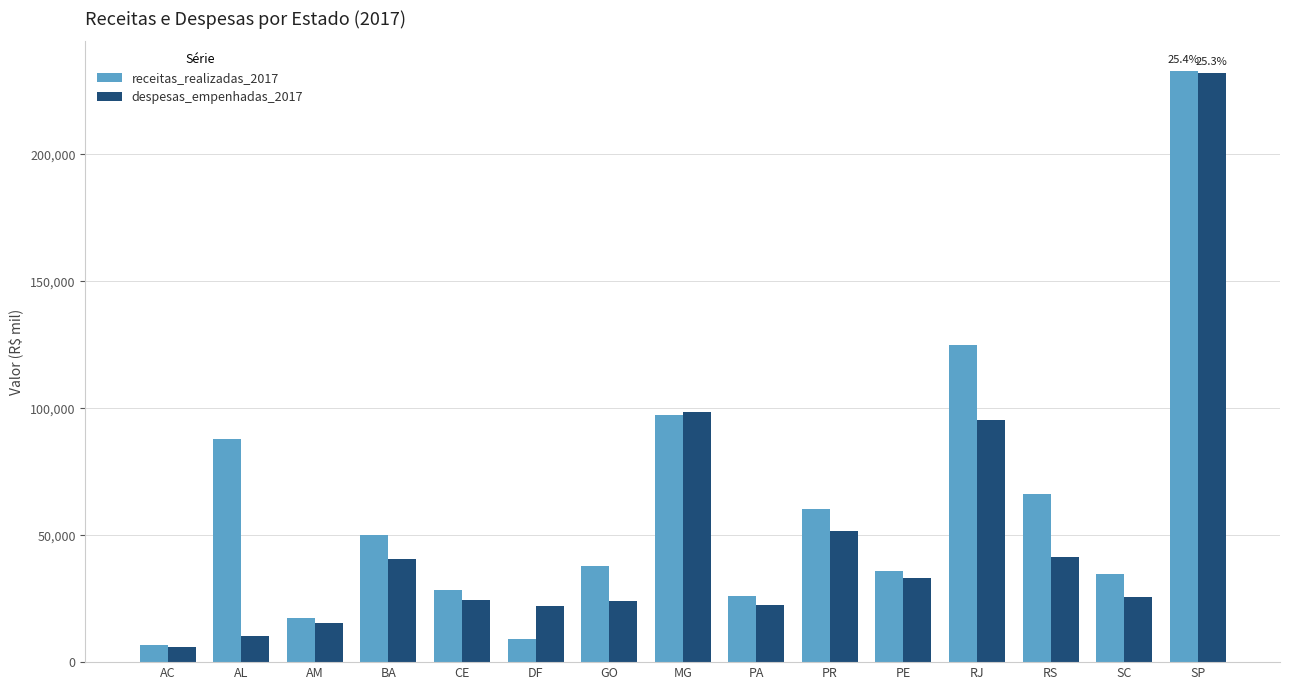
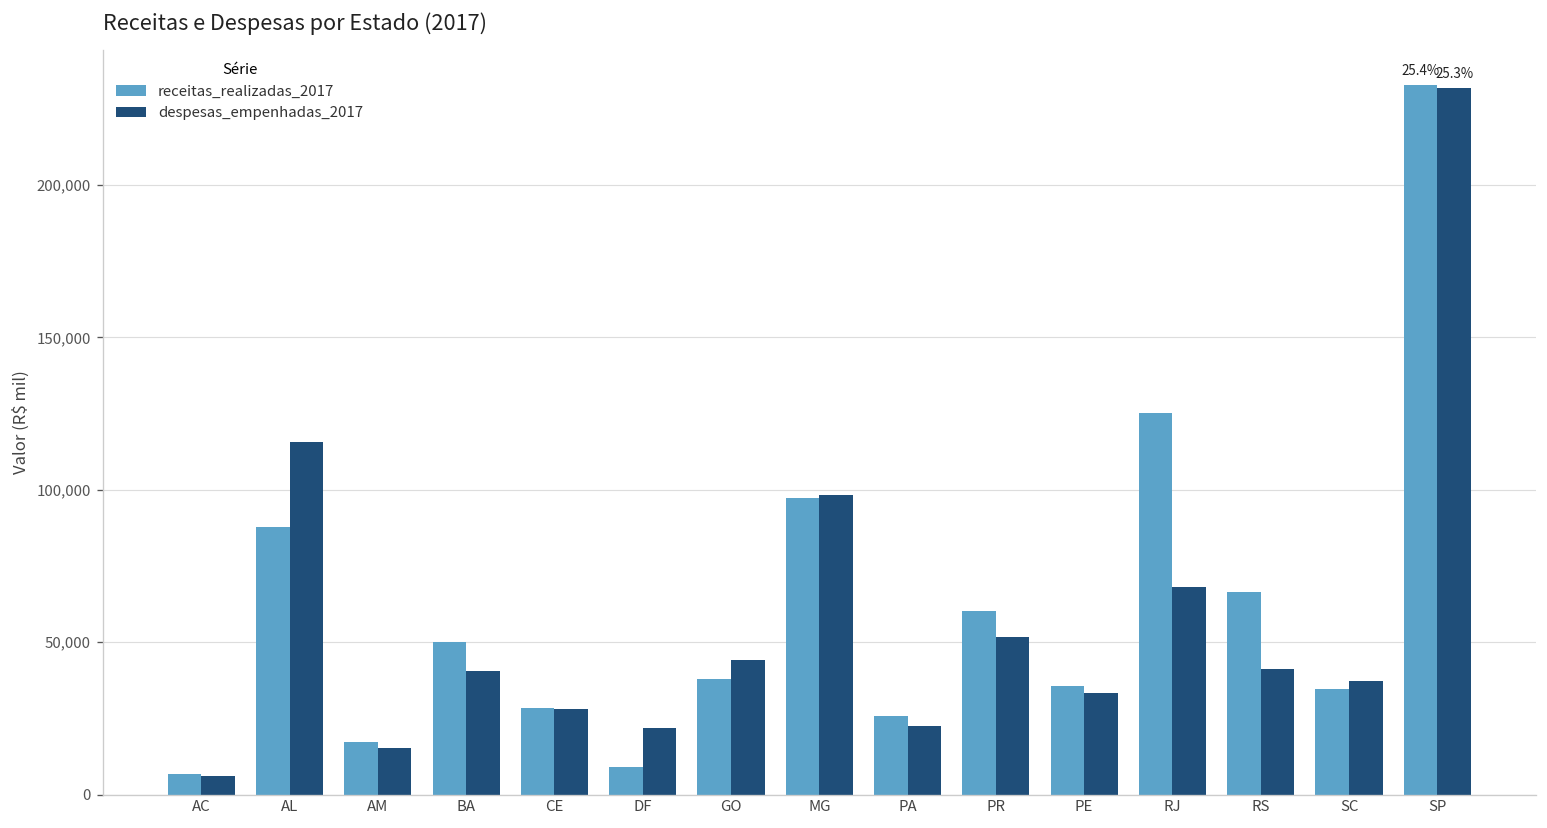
  {
    "receitas_realizadas_2017": {
      "AC": "7,000",
      "AL": "88,000",
      "AM": "17,000",
      "BA": "50,000",
      "CE": "28,000",
      "DF": "9,000",
      "GO": "38,000",
      "MG": "97,000",
      "PA": "26,000",
      "PR": "60,000",
      "PE": "36,000",
      "RJ": "125,000",
      "RS": "66,000",
      "SC": "35,000"
    },
    "despesas_empenhadas_2017": {
      "AC": "6,000",
-     "AL": "10,000",
+     "AL": "116,000",
      "AM": "15,000",
      "BA": "41,000",
-     "CE": "25,000",
+     "CE": "28,000",
      "DF": "22,000",
-     "GO": "24,000",
+     "GO": "44,000",
      "MG": "98,000",
      "PA": "23,000",
      "PR": "52,000",
      "PE": "33,000",
-     "RJ": "95,000",
+     "RJ": "68,000",
      "RS": "41,000",
-     "SC": "26,000"
+     "SC": "37,000"
    }
  }
